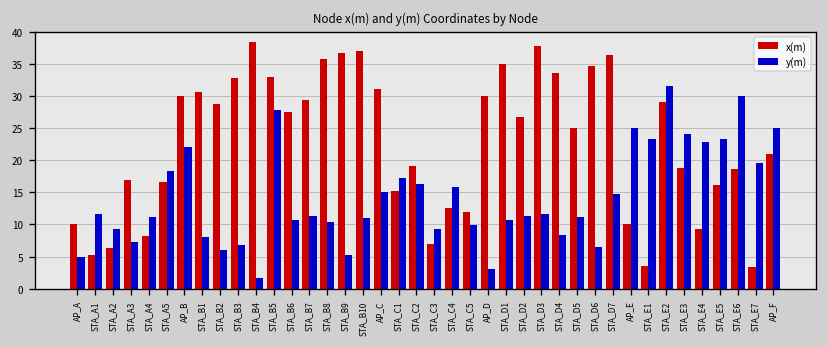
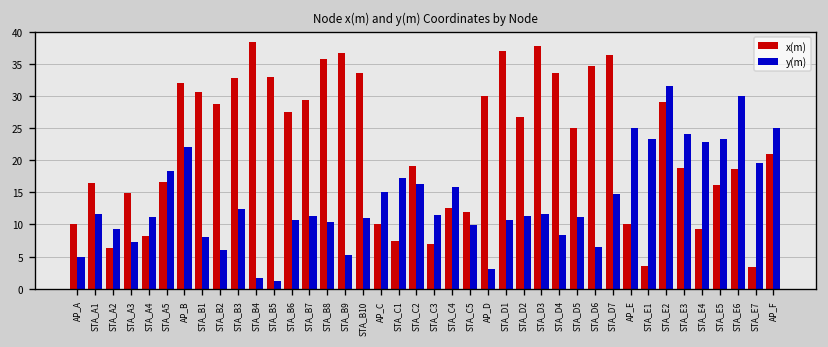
  {
    "x(m)": {
      "AP_A": 10,
-     "STA_A1": 5,
+     "STA_A1": 17,
      "STA_A2": 6,
-     "STA_A3": 17,
+     "STA_A3": 15,
      "STA_A4": 8,
      "STA_A5": 17,
-     "AP_B": 30,
+     "AP_B": 32,
      "STA_B1": 31,
      "STA_B2": 29,
      "STA_B3": 33,
      "STA_B4": 38,
      "STA_B5": 33,
      "STA_B6": 27,
      "STA_B7": 29,
      "STA_B8": 36,
      "STA_B9": 37,
-     "STA_B10": 37,
-     "AP_C": 31,
-     "STA_C1": 15,
+     "STA_B10": 34,
+     "AP_C": 10,
+     "STA_C1": 7,
      "STA_C2": 19,
      "STA_C3": 7,
      "STA_C4": 12,
      "STA_C5": 12,
      "AP_D": 30,
-     "STA_D1": 35,
+     "STA_D1": 37,
      "STA_D2": 27,
      "STA_D3": 38,
      "STA_D4": 34,
      "STA_D5": 25,
      "STA_D6": 35,
      "STA_D7": 36,
      "AP_E": 10,
      "STA_E1": 3,
      "STA_E2": 29,
      "STA_E3": 19,
      "STA_E4": 9,
      "STA_E5": 16,
      "STA_E6": 19,
      "STA_E7": 3,
      "AP_F": 21
    },
    "y(m)": {
      "AP_A": 5,
      "STA_A1": 12,
      "STA_A2": 9,
      "STA_A3": 7,
      "STA_A4": 11,
      "STA_A5": 18,
      "AP_B": 22,
      "STA_B1": 8,
      "STA_B2": 6,
-     "STA_B3": 7,
+     "STA_B3": 12,
      "STA_B4": 2,
-     "STA_B5": 28,
+     "STA_B5": 1,
      "STA_B6": 11,
      "STA_B7": 11,
      "STA_B8": 10,
      "STA_B9": 5,
      "STA_B10": 11,
      "AP_C": 15,
      "STA_C1": 17,
      "STA_C2": 16,
-     "STA_C3": 9,
+     "STA_C3": 12,
      "STA_C4": 16,
      "STA_C5": 10,
      "AP_D": 3,
      "STA_D1": 11,
      "STA_D2": 11,
      "STA_D3": 12,
      "STA_D4": 8,
      "STA_D5": 11,
      "STA_D6": 7,
      "STA_D7": 15,
      "AP_E": 25,
      "STA_E1": 23,
      "STA_E2": 32,
      "STA_E3": 24,
      "STA_E4": 23,
      "STA_E5": 23,
      "STA_E6": 30,
      "STA_E7": 20,
      "AP_F": 25
    }
  }
